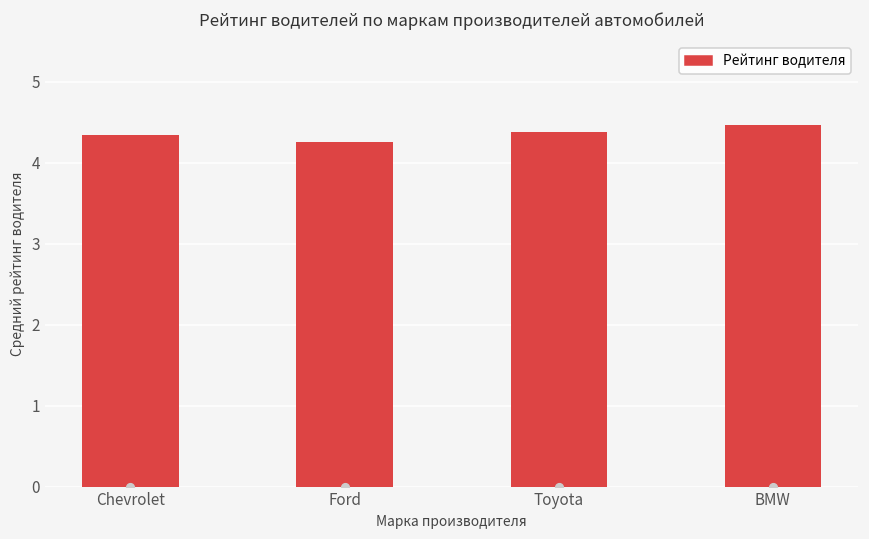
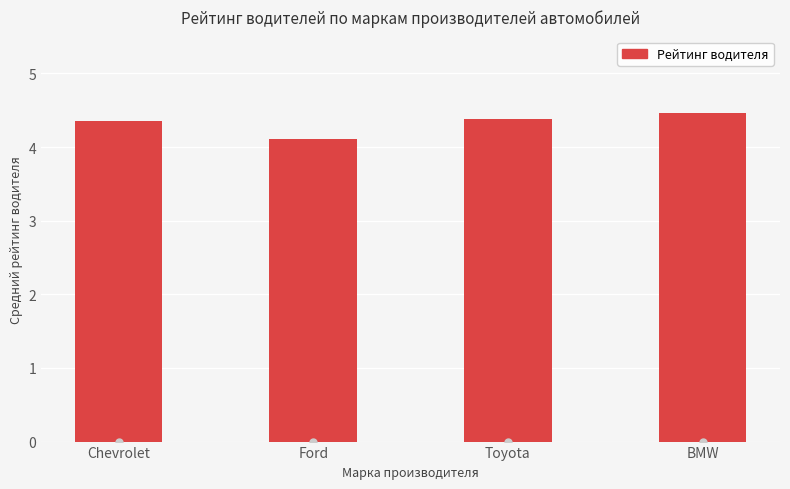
  {
    "Рейтинг водителя": {
      "Chevrolet": 4.3,
-     "Ford": 4.3,
+     "Ford": 4.1,
      "Toyota": 4.4,
      "BMW": 4.5
    }
  }
